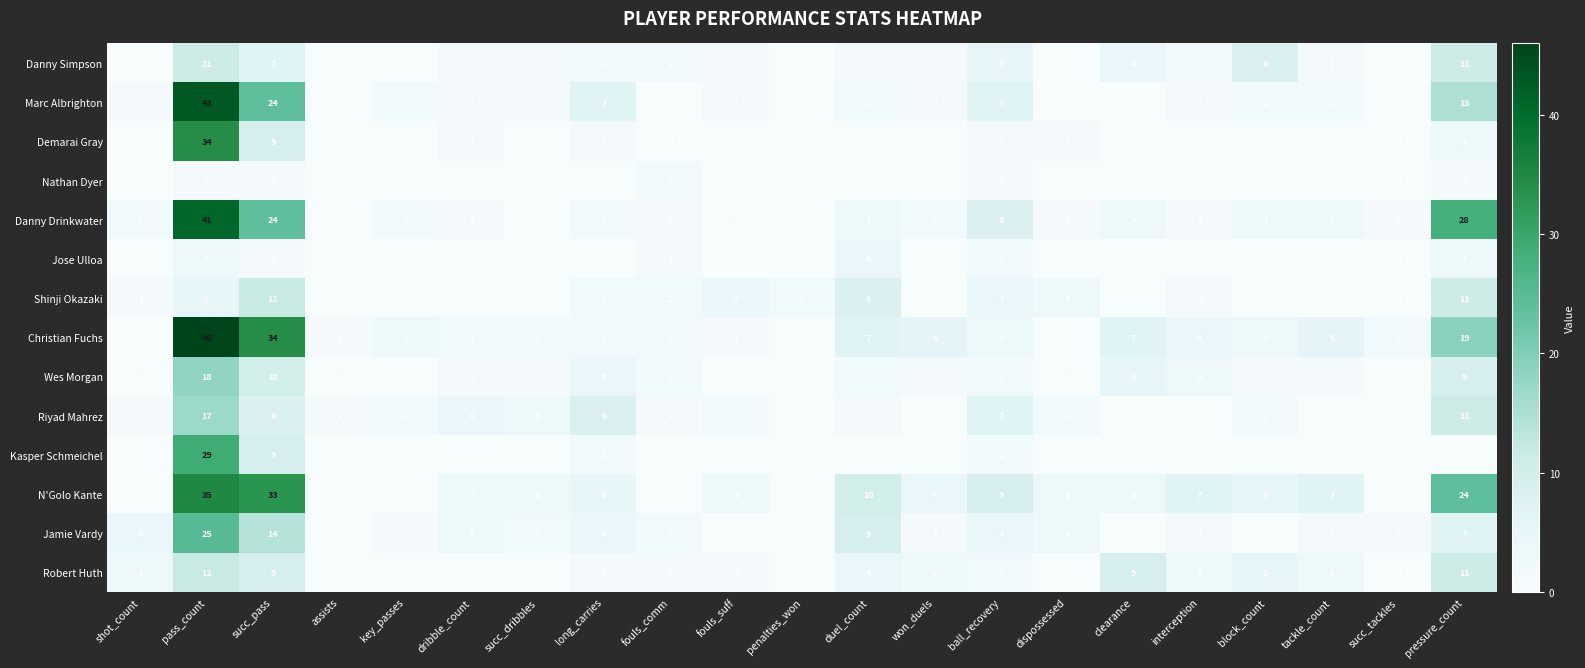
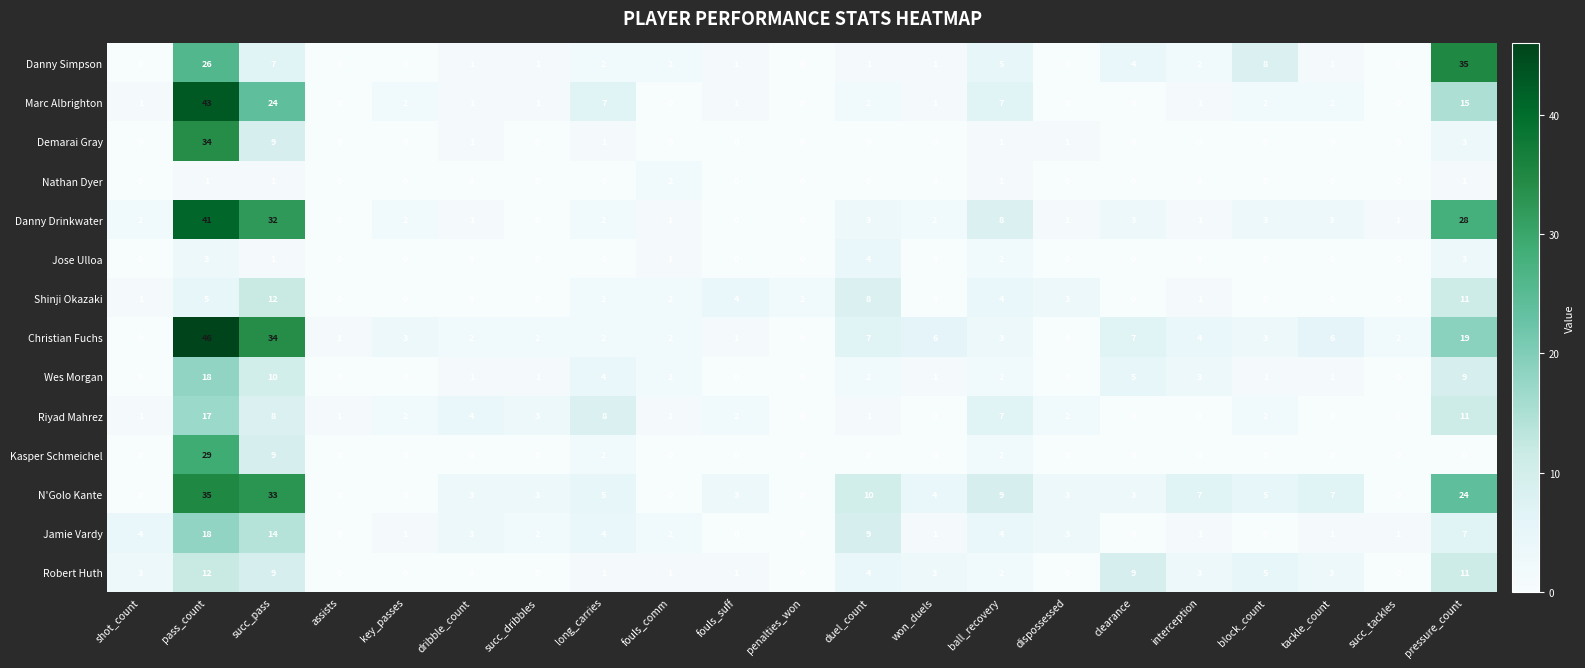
  {
    "Danny Simpson": {
-     "pass_count": 11,
-     "pressure_count": 11
+     "pass_count": 26,
+     "pressure_count": 35
    },
    "Marc Albrighton": {
      "pass_count": 43,
      "succ_pass": 24,
      "pressure_count": 15
    },
    "Demarai Gray": {
      "pass_count": 34
    },
    "Danny Drinkwater": {
      "pass_count": 41,
-     "succ_pass": 24,
+     "succ_pass": 32,
      "pressure_count": 28
    },
    "Shinji Okazaki": {
      "succ_pass": 12,
      "pressure_count": 11
    },
    "Christian Fuchs": {
      "succ_pass": 34,
      "pressure_count": 19
    },
    "Wes Morgan": {
      "pass_count": 18
    },
    "Riyad Mahrez": {
      "pass_count": 17,
      "pressure_count": 11
    },
    "Kasper Schmeichel": {
      "pass_count": 29
    },
    "N'Golo Kante": {
      "pass_count": 35,
      "succ_pass": 33,
      "pressure_count": 24
    },
    "Jamie Vardy": {
-     "pass_count": 25,
+     "pass_count": 18,
      "succ_pass": 14
    },
    "Robert Huth": {
      "pass_count": 12,
      "pressure_count": 11
    }
  }
